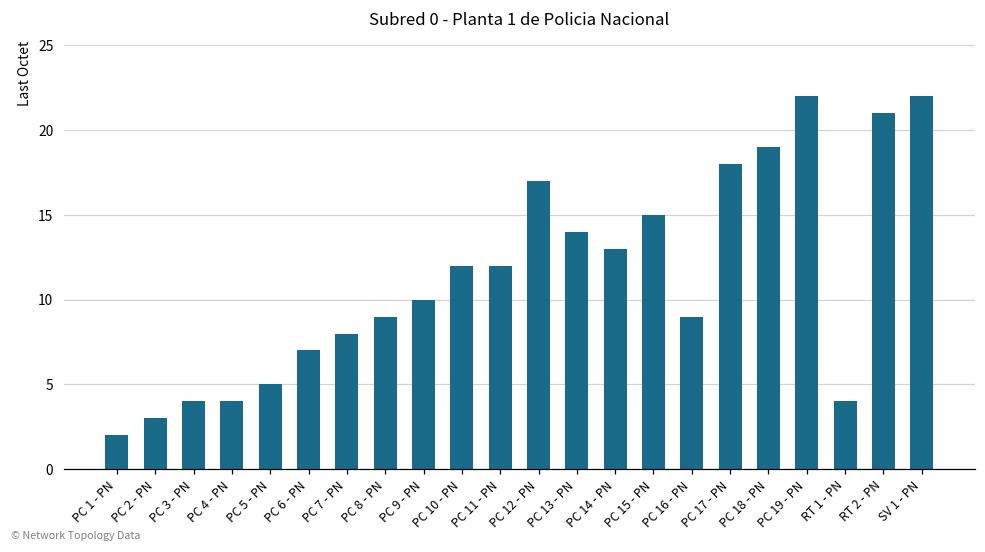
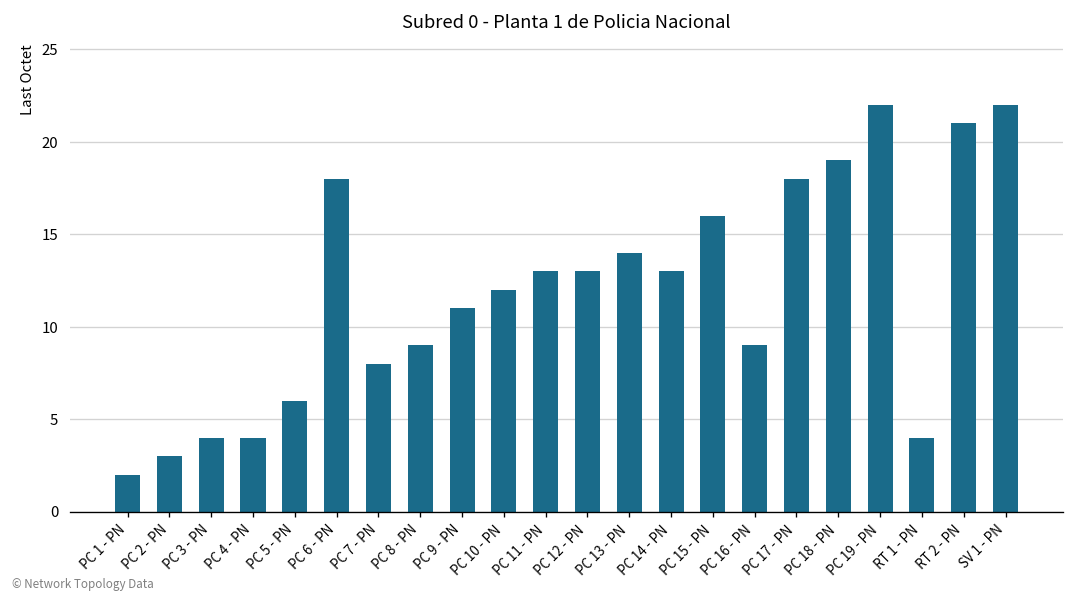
  {
    "PC 1 - PN": 2,
    "PC 2 - PN": 3,
    "PC 3 - PN": 4,
    "PC 4 - PN": 4,
-   "PC 5 - PN": 5,
-   "PC 6 - PN": 7,
+   "PC 5 - PN": 6,
+   "PC 6 - PN": 18,
    "PC 7 - PN": 8,
    "PC 8 - PN": 9,
-   "PC 9 - PN": 10,
+   "PC 9 - PN": 11,
    "PC 10 - PN": 12,
-   "PC 11 - PN": 12,
-   "PC 12 - PN": 17,
+   "PC 11 - PN": 13,
+   "PC 12 - PN": 13,
    "PC 13 - PN": 14,
    "PC 14 - PN": 13,
-   "PC 15 - PN": 15,
+   "PC 15 - PN": 16,
    "PC 16 - PN": 9,
    "PC 17 - PN": 18,
    "PC 18 - PN": 19,
    "PC 19 - PN": 22,
    "RT 1 - PN": 4,
    "RT 2 - PN": 21,
    "SV 1 - PN": 22
  }
